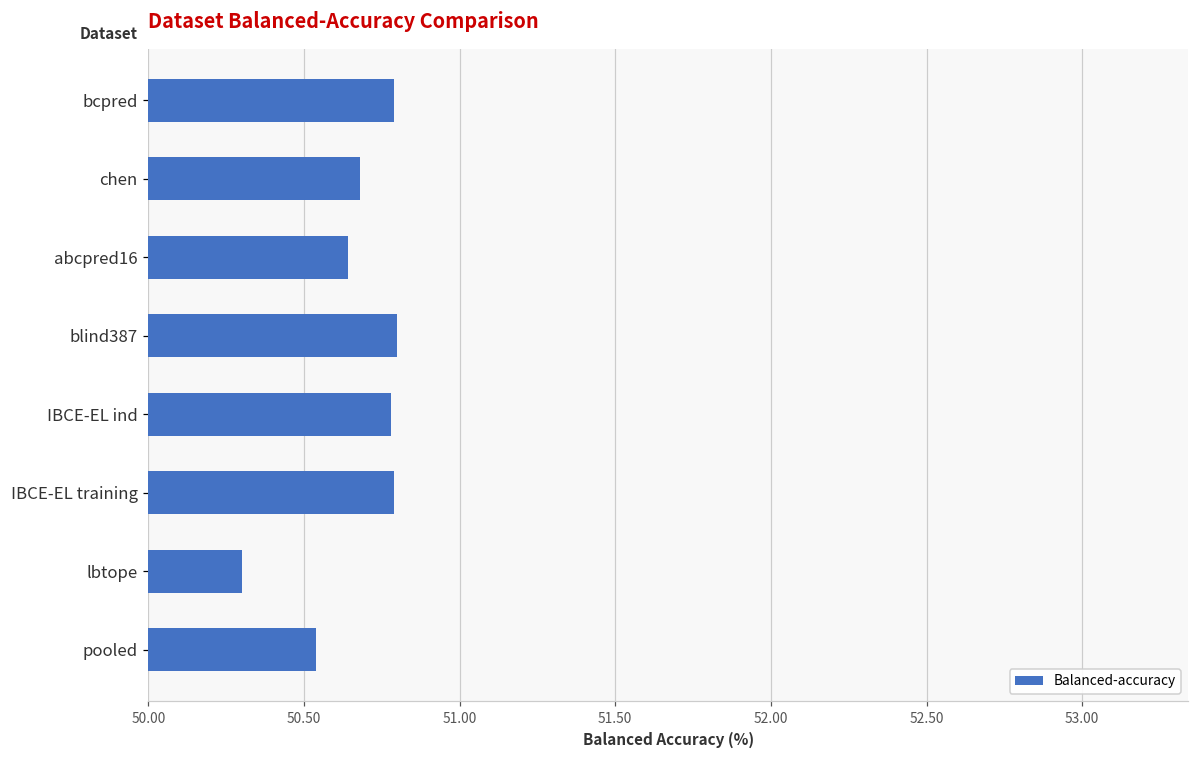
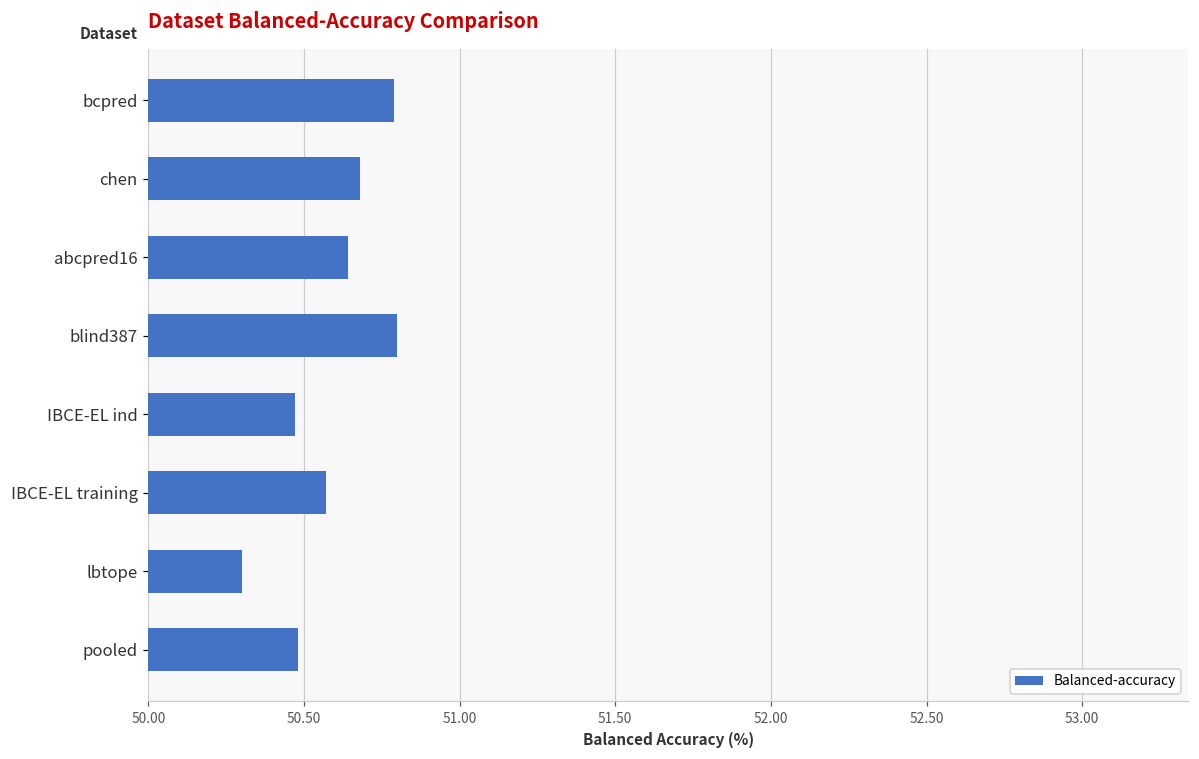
  {
    "bcpred": 50.79,
    "chen": 50.68,
    "abcpred16": 50.64,
    "blind387": 50.80,
-   "IBCE-EL ind": 50.78,
-   "IBCE-EL training": 50.79,
+   "IBCE-EL ind": 50.47,
+   "IBCE-EL training": 50.57,
    "lbtope": 50.30,
-   "pooled": 50.54
+   "pooled": 50.48
  }
